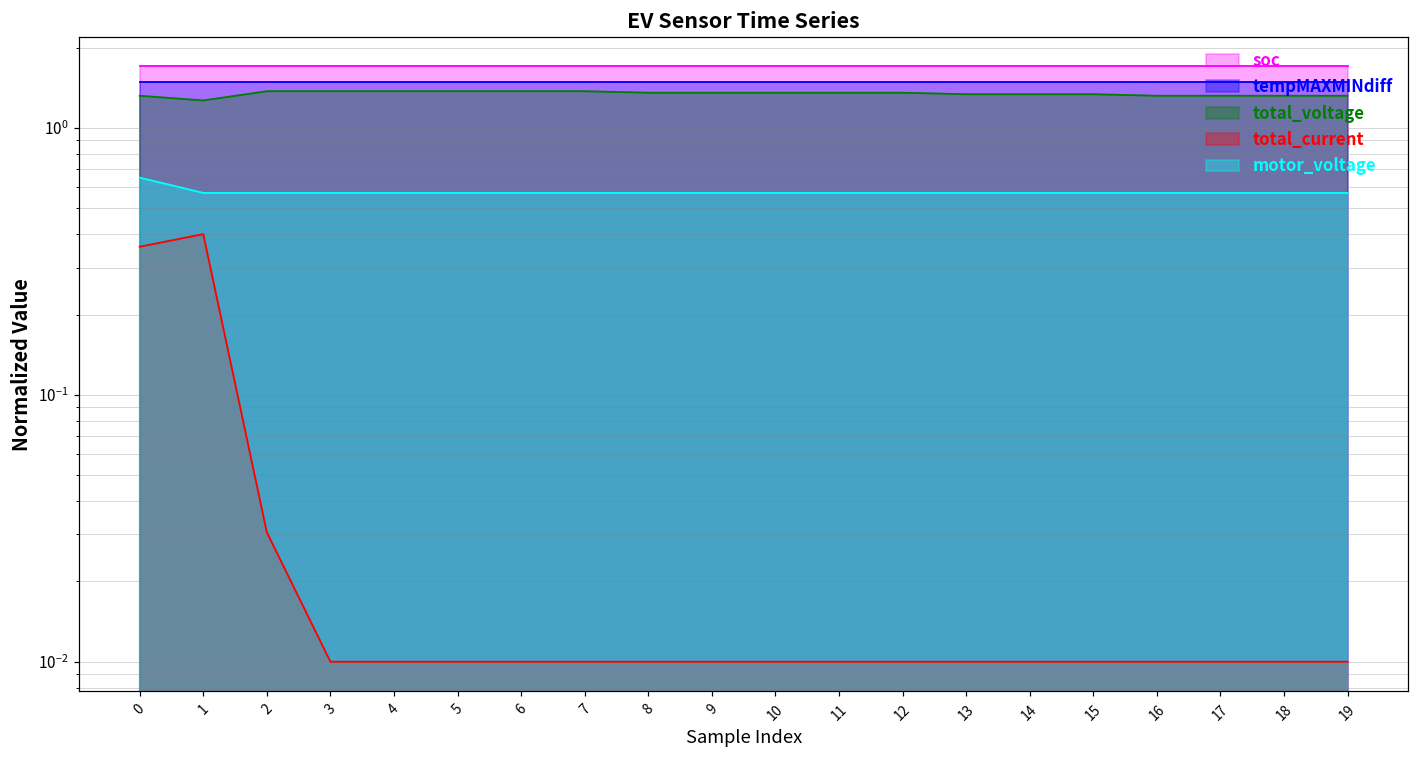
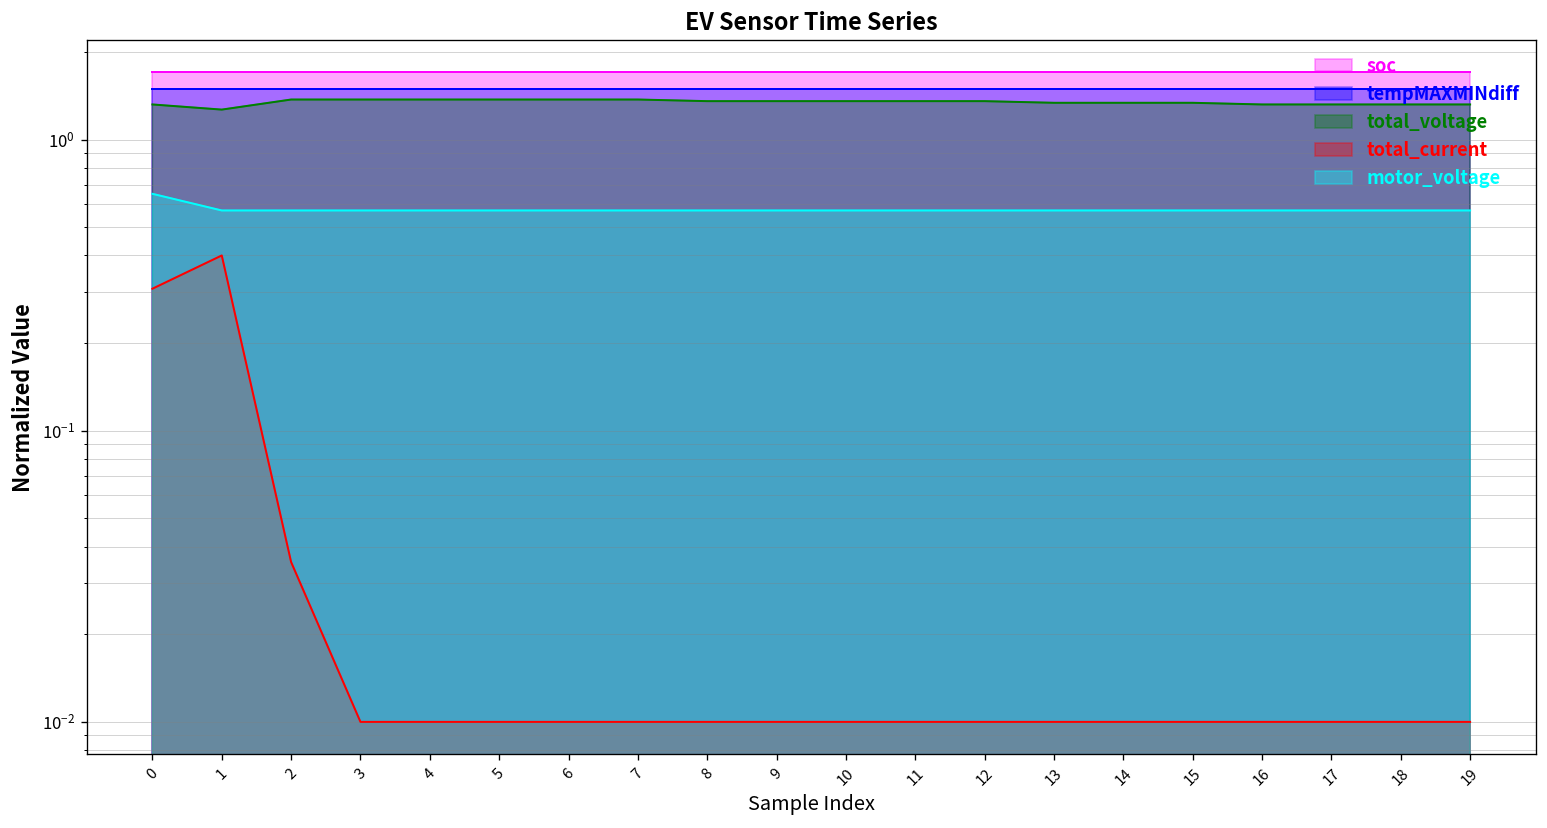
  {
    "soc": {
      "0": 1.7,
      "1": 1.7,
      "2": 1.7,
      "3": 1.7,
      "4": 1.7,
      "5": 1.7,
      "6": 1.7,
      "7": 1.7,
      "8": 1.7,
      "9": 1.7,
      "10": 1.7,
      "11": 1.7,
      "12": 1.7,
      "13": 1.7,
      "14": 1.7,
      "15": 1.7,
      "16": 1.7,
      "17": 1.7,
      "18": 1.7,
      "19": 1.7
    },
    "tempMAXMINdiff": {
      "0": 1.5,
      "1": 1.5,
      "2": 1.5,
      "3": 1.5,
      "4": 1.5,
      "5": 1.5,
      "6": 1.5,
      "7": 1.5,
      "8": 1.5,
      "9": 1.5,
      "10": 1.5,
      "11": 1.5,
      "12": 1.5,
      "13": 1.5,
      "14": 1.5,
      "15": 1.5,
      "16": 1.5,
      "17": 1.5,
      "18": 1.5,
      "19": 1.5
    },
    "total_voltage": {
      "0": 1.3,
      "1": 1.3,
      "2": 1.4,
      "3": 1.4,
      "4": 1.4,
      "5": 1.4,
      "6": 1.4,
      "7": 1.4,
      "8": 1.4,
      "9": 1.4,
      "10": 1.4,
      "11": 1.4,
      "12": 1.4,
      "13": 1.3,
      "14": 1.3,
      "15": 1.3,
      "16": 1.3,
      "17": 1.3,
      "18": 1.3,
      "19": 1.3
    },
    "total_current": {
-     "0": 0.36,
+     "0": 0.31,
      "1": 0.40,
-     "2": 0.031,
+     "2": 0.035,
      "3": 0.010,
      "4": 0.010,
      "5": 0.010,
      "6": 0.010,
      "7": 0.010,
      "8": 0.010,
      "9": 0.010,
      "10": 0.010,
      "11": 0.010,
      "12": 0.010,
      "13": 0.010,
      "14": 0.010,
      "15": 0.010,
      "16": 0.010,
      "17": 0.010,
      "18": 0.010,
      "19": 0.010
    },
    "motor_voltage": {
      "0": 0.65,
      "1": 0.57,
      "2": 0.57,
      "3": 0.57,
      "4": 0.57,
      "5": 0.57,
      "6": 0.57,
      "7": 0.57,
      "8": 0.57,
      "9": 0.57,
      "10": 0.57,
      "11": 0.57,
      "12": 0.57,
      "13": 0.57,
      "14": 0.57,
      "15": 0.57,
      "16": 0.57,
      "17": 0.57,
      "18": 0.57,
      "19": 0.57
    }
  }
